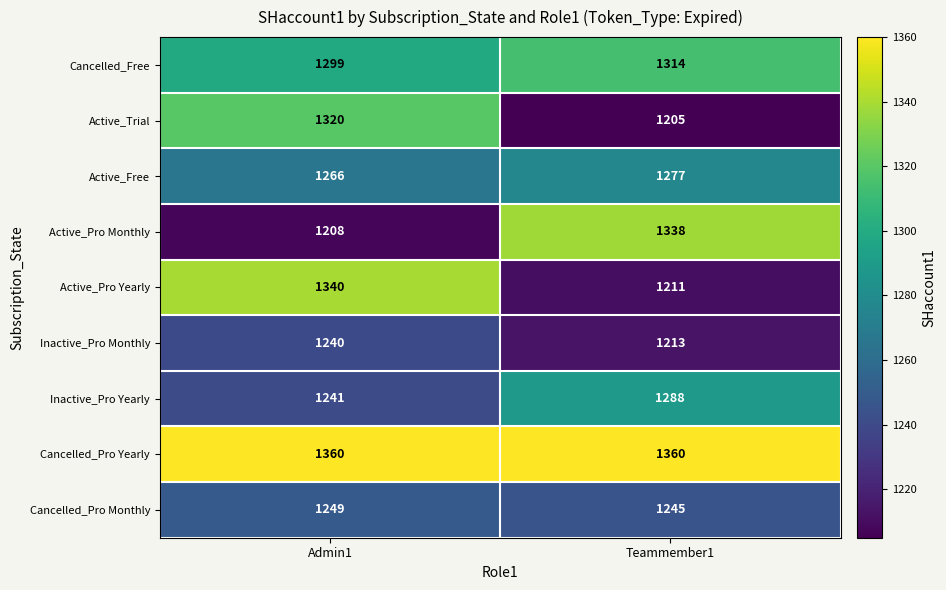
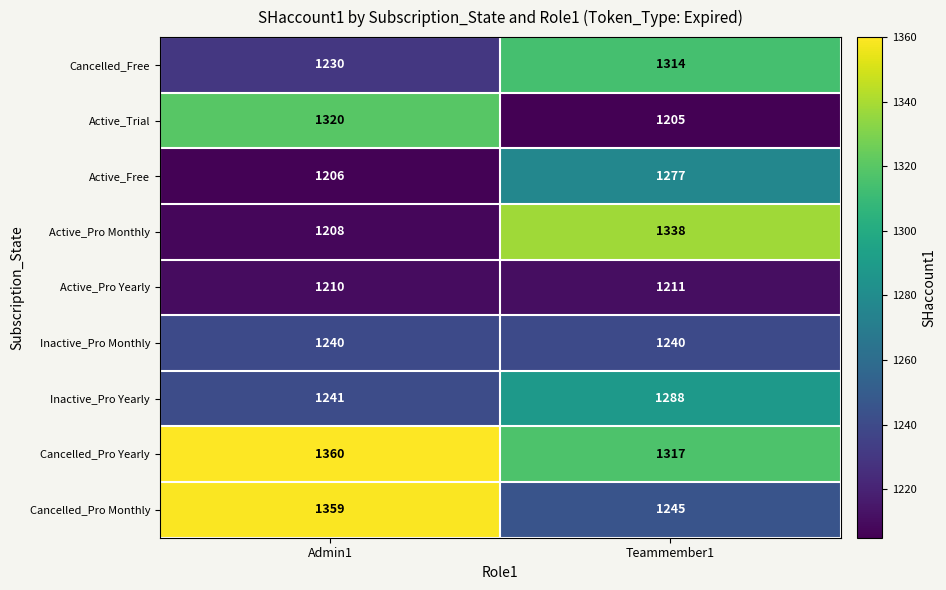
  {
    "Cancelled_Free": {
-     "Admin1": 1299,
+     "Admin1": 1230,
      "Teammember1": 1314
    },
    "Active_Trial": {
      "Admin1": 1320,
      "Teammember1": 1205
    },
    "Active_Free": {
-     "Admin1": 1266,
+     "Admin1": 1206,
      "Teammember1": 1277
    },
    "Active_Pro Monthly": {
      "Admin1": 1208,
      "Teammember1": 1338
    },
    "Active_Pro Yearly": {
-     "Admin1": 1340,
+     "Admin1": 1210,
      "Teammember1": 1211
    },
    "Inactive_Pro Monthly": {
      "Admin1": 1240,
-     "Teammember1": 1213
+     "Teammember1": 1240
    },
    "Inactive_Pro Yearly": {
      "Admin1": 1241,
      "Teammember1": 1288
    },
    "Cancelled_Pro Yearly": {
      "Admin1": 1360,
-     "Teammember1": 1360
+     "Teammember1": 1317
    },
    "Cancelled_Pro Monthly": {
-     "Admin1": 1249,
+     "Admin1": 1359,
      "Teammember1": 1245
    }
  }
